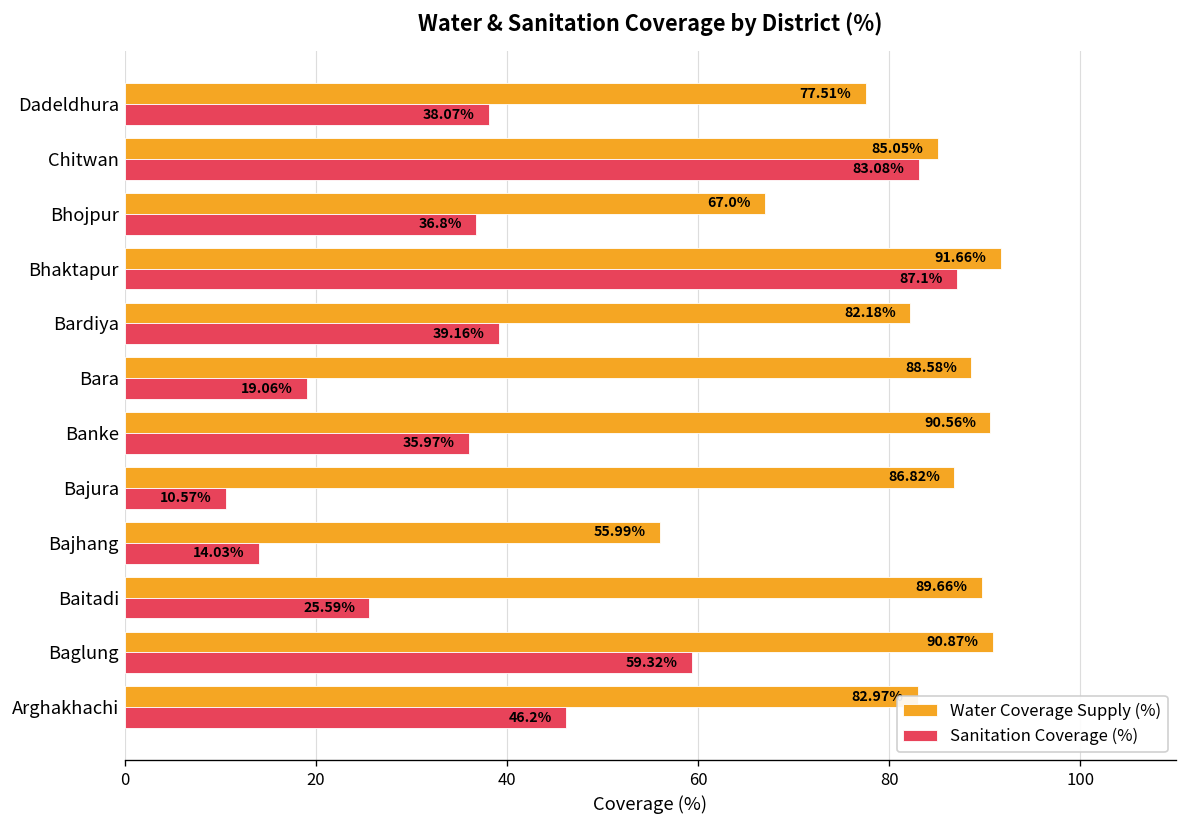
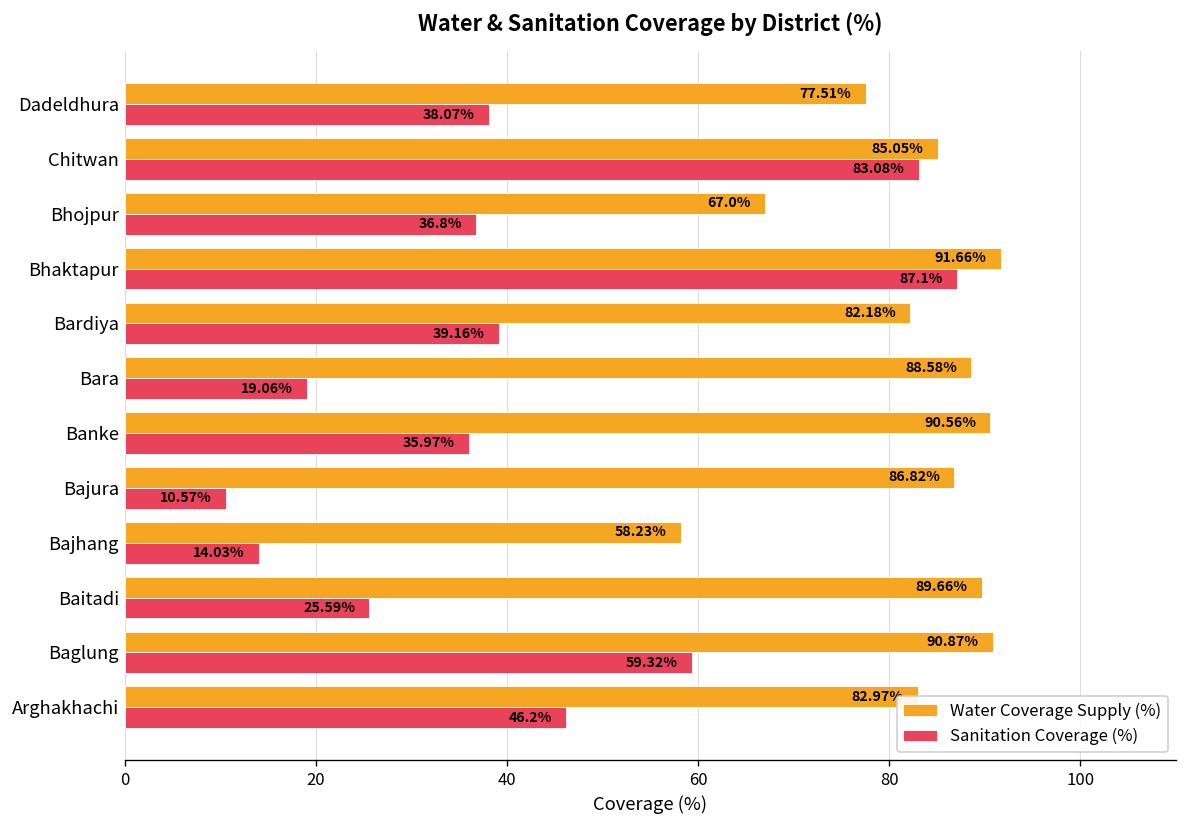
  {
    "Water Coverage Supply (%)": {
      "Dadeldhura": "77.51%",
      "Chitwan": "85.05%",
      "Bhojpur": "67.0%",
      "Bhaktapur": "91.66%",
      "Bardiya": "82.18%",
      "Bara": "88.58%",
      "Banke": "90.56%",
      "Bajura": "86.82%",
-     "Bajhang": "55.99%",
+     "Bajhang": "58.23%",
      "Baitadi": "89.66%",
      "Baglung": "90.87%"
    },
    "Sanitation Coverage (%)": {
      "Dadeldhura": "38.07%",
      "Chitwan": "83.08%",
      "Bhojpur": "36.8%",
      "Bhaktapur": "87.1%",
      "Bardiya": "39.16%",
      "Bara": "19.06%",
      "Banke": "35.97%",
      "Bajura": "10.57%",
      "Bajhang": "14.03%",
      "Baitadi": "25.59%",
      "Baglung": "59.32%",
      "Arghakhachi": "46.2%"
    }
  }
